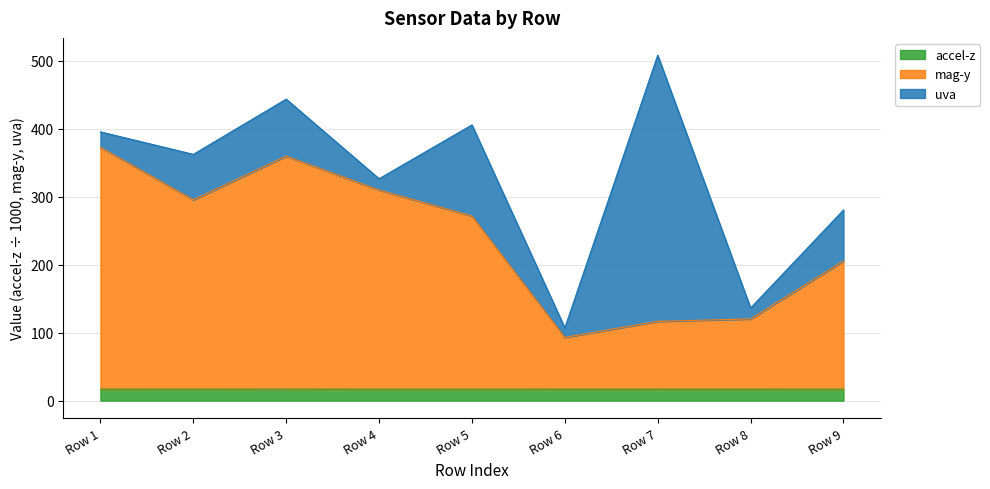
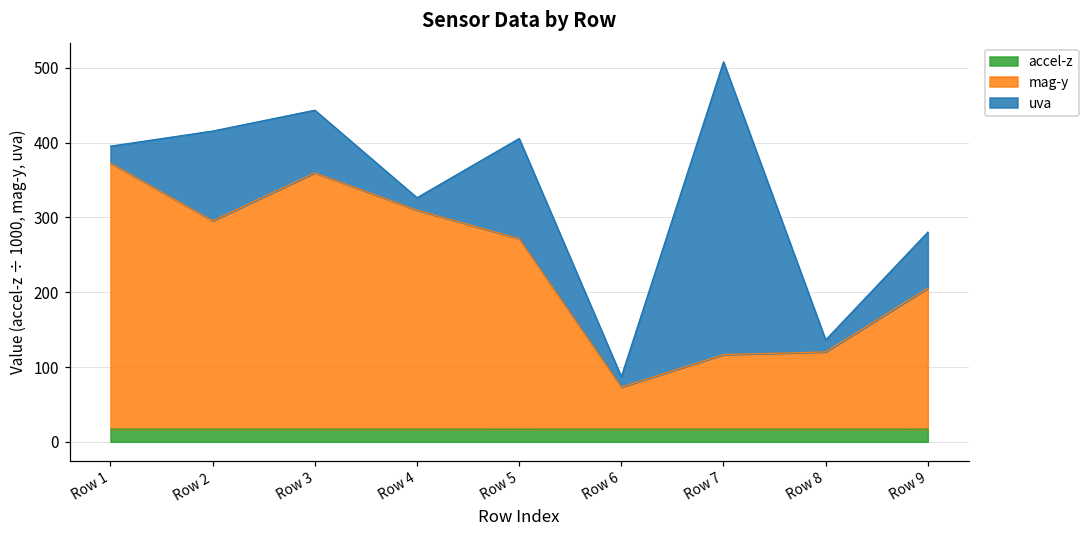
  {
    "accel-z": {
      "Row 1": 20,
      "Row 2": 20,
      "Row 3": 20,
      "Row 4": 20,
      "Row 5": 20,
      "Row 6": 20,
      "Row 7": 20,
      "Row 8": 20,
      "Row 9": 20
    },
    "mag-y": {
      "Row 1": 360,
      "Row 2": 280,
      "Row 3": 340,
      "Row 4": 290,
      "Row 5": 250,
-     "Row 6": 80,
+     "Row 6": 60,
      "Row 7": 100,
      "Row 8": 100,
      "Row 9": 190
    },
    "uva": {
      "Row 1": 20,
-     "Row 2": 70,
+     "Row 2": 120,
      "Row 3": 80,
      "Row 4": 20,
      "Row 5": 130,
      "Row 6": 10,
      "Row 7": 390,
      "Row 8": 20,
      "Row 9": 70
    }
  }
